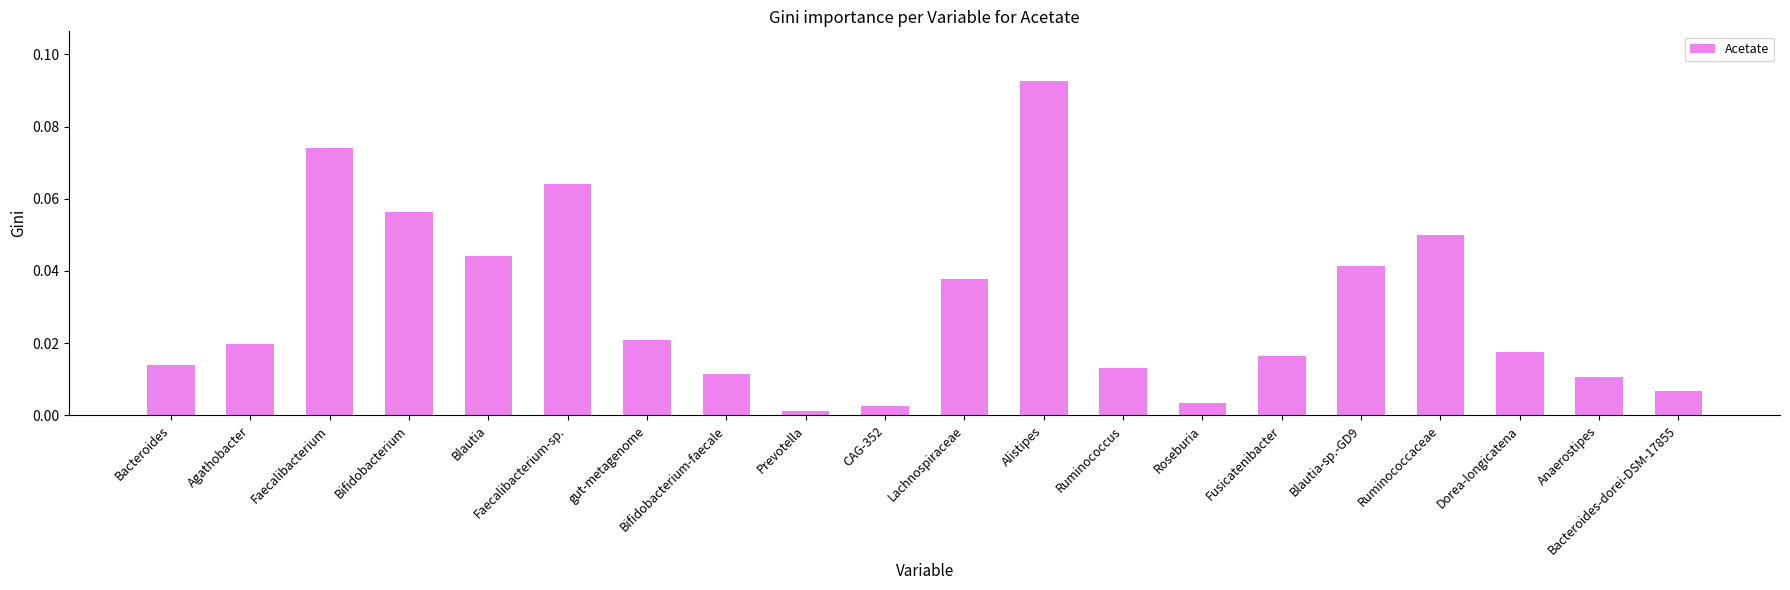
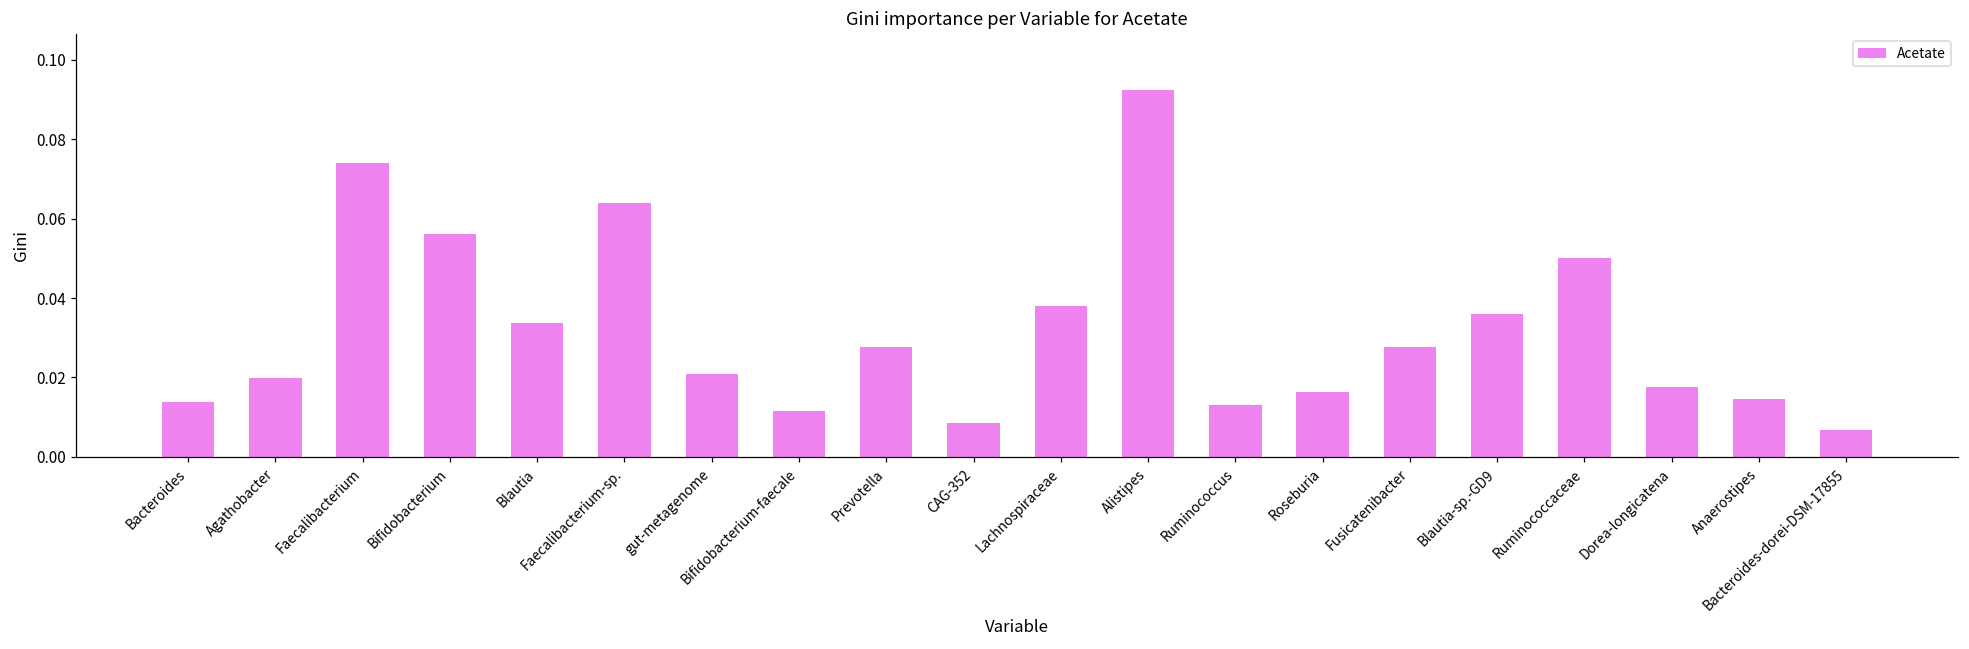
  {
    "Bacteroides": 0.014,
    "Agathobacter": 0.020,
    "Faecalibacterium": 0.074,
    "Bifidobacterium": 0.056,
-   "Blautia": 0.044,
+   "Blautia": 0.034,
    "Faecalibacterium-sp.": 0.064,
    "gut-metagenome": 0.021,
    "Bifidobacterium-faecale": 0.011,
-   "Prevotella": 0.001,
-   "CAG-352": 0.003,
+   "Prevotella": 0.028,
+   "CAG-352": 0.008,
    "Lachnospiraceae": 0.038,
    "Alistipes": 0.093,
    "Ruminococcus": 0.013,
-   "Roseburia": 0.004,
-   "Fusicatenibacter": 0.016,
-   "Blautia-sp.-GD9": 0.042,
+   "Roseburia": 0.016,
+   "Fusicatenibacter": 0.028,
+   "Blautia-sp.-GD9": 0.036,
    "Ruminococcaceae": 0.050,
    "Dorea-longicatena": 0.018,
-   "Anaerostipes": 0.011,
+   "Anaerostipes": 0.015,
    "Bacteroides-dorei-DSM-17855": 0.007
  }
